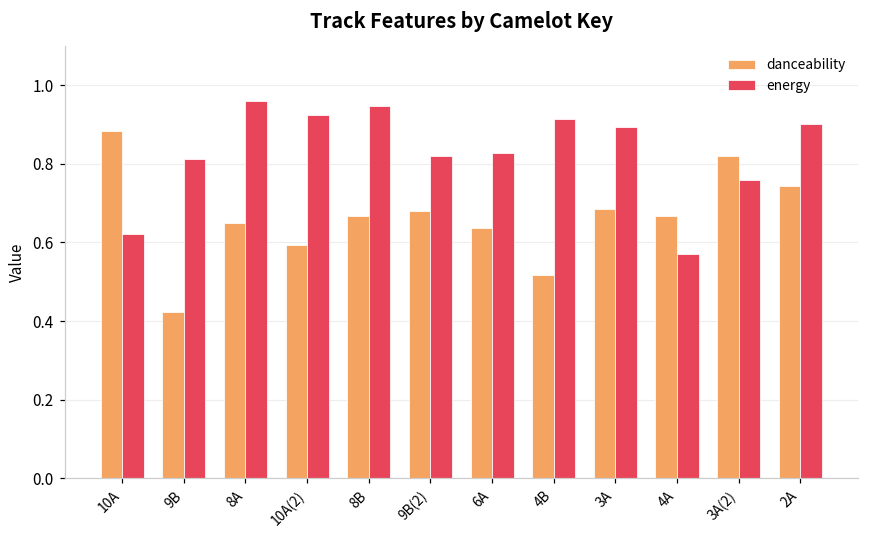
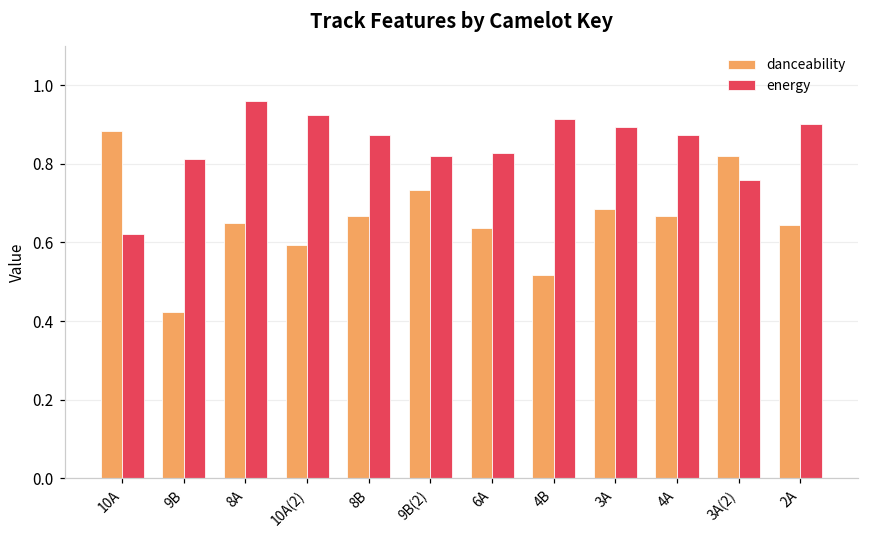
  {
    "danceability": {
      "10A": 0.88,
      "9B": 0.42,
      "8A": 0.65,
      "10A(2)": 0.59,
      "8B": 0.67,
-     "9B(2)": 0.68,
+     "9B(2)": 0.73,
      "6A": 0.64,
      "4B": 0.52,
      "3A": 0.68,
      "4A": 0.67,
      "3A(2)": 0.82,
-     "2A": 0.74
+     "2A": 0.65
    },
    "energy": {
      "10A": 0.62,
      "9B": 0.81,
      "8A": 0.96,
      "10A(2)": 0.92,
-     "8B": 0.95,
+     "8B": 0.87,
      "9B(2)": 0.82,
      "6A": 0.83,
      "4B": 0.92,
      "3A": 0.89,
-     "4A": 0.57,
+     "4A": 0.87,
      "3A(2)": 0.76,
      "2A": 0.90
    }
  }
